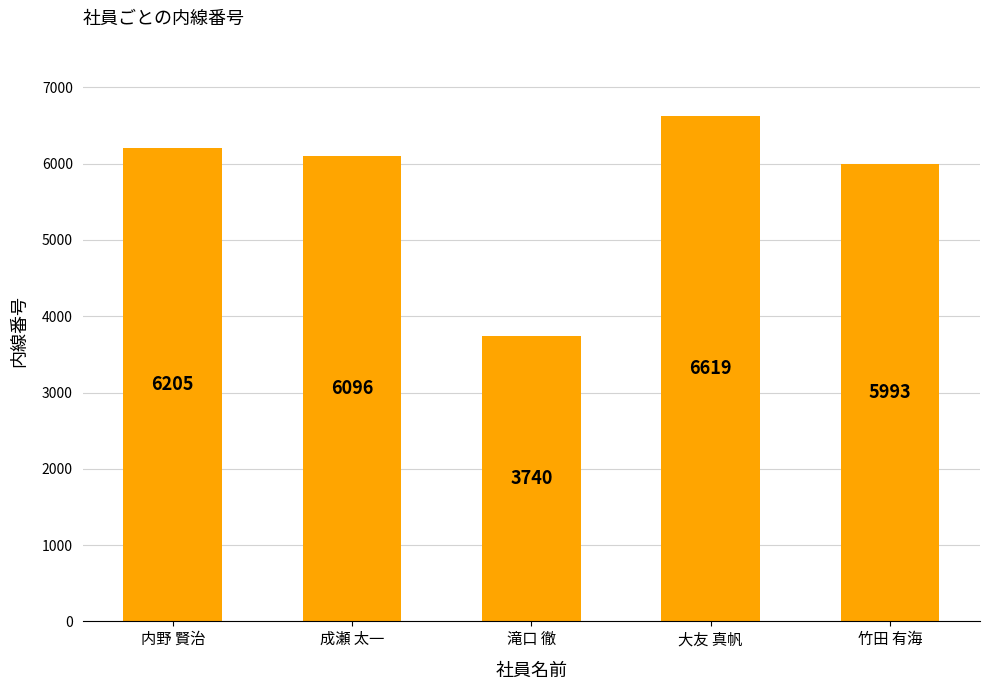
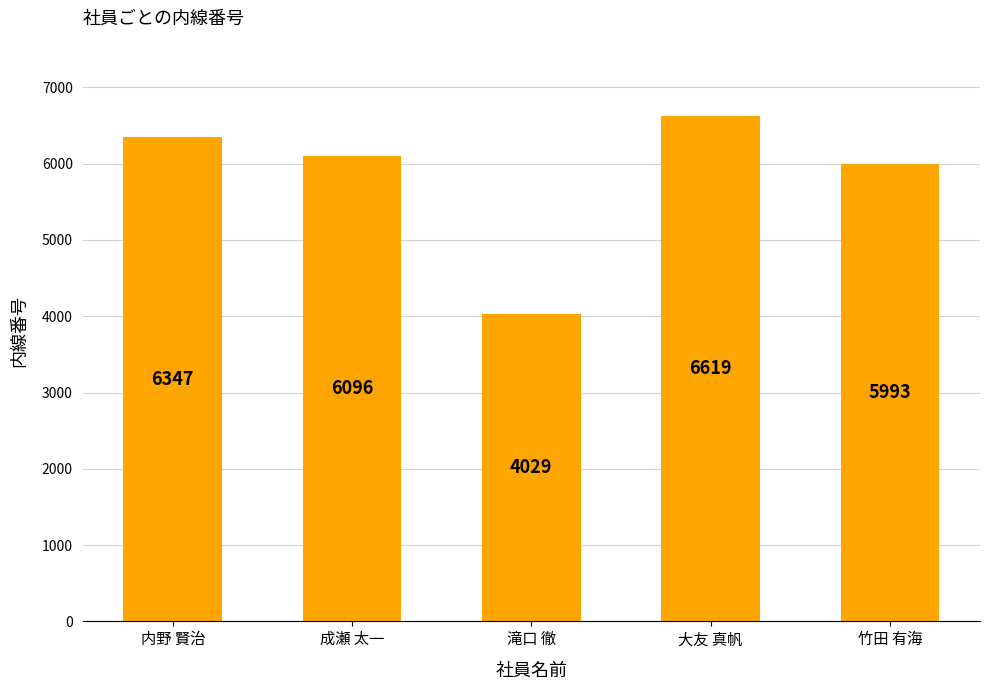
  {
-   "内野 賢治": 6205,
+   "内野 賢治": 6347,
    "成瀬 太一": 6096,
-   "滝口 徹": 3740,
+   "滝口 徹": 4029,
    "大友 真帆": 6619,
    "竹田 有海": 5993
  }
